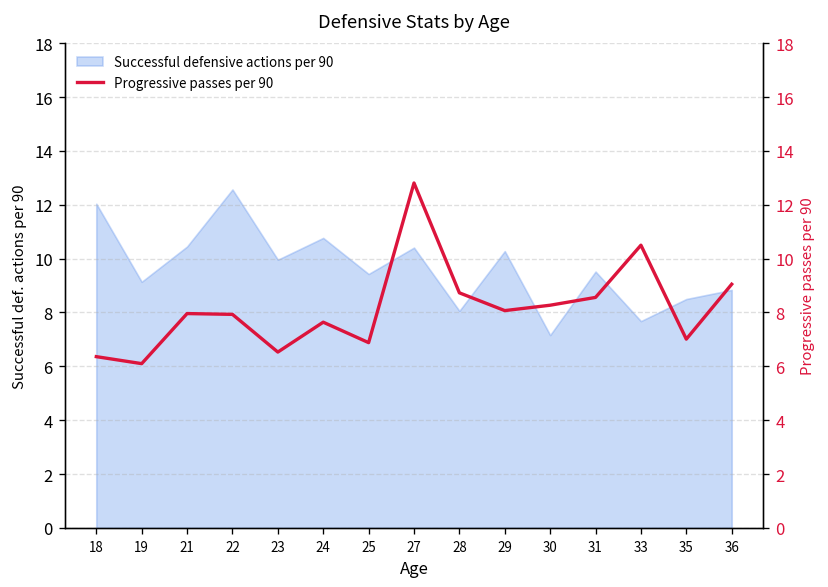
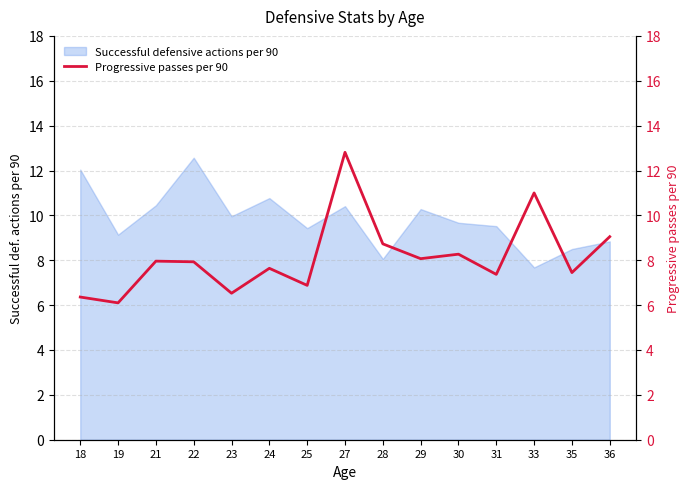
  {
    "Successful defensive actions per 90": {
      "18": 12.0,
      "19": 9.1,
      "21": 10.5,
      "22": 12.6,
      "23": 10.0,
      "24": 10.8,
      "25": 9.4,
      "27": 10.4,
      "28": 8.1,
      "29": 10.3,
-     "30": 7.2,
+     "30": 9.7,
      "31": 9.5,
      "33": 7.7,
      "35": 8.5,
      "36": 8.8
    },
    "Progressive passes per 90": {
      "18": 6.4,
      "19": 6.1,
      "21": 8.0,
      "22": 7.9,
      "23": 6.5,
      "24": 7.6,
      "25": 6.9,
      "27": 12.8,
      "28": 8.7,
      "29": 8.1,
      "30": 8.3,
-     "31": 8.6,
-     "33": 10.5,
-     "35": 7.0,
+     "31": 7.4,
+     "33": 11.0,
+     "35": 7.5,
      "36": 9.1
    }
  }
